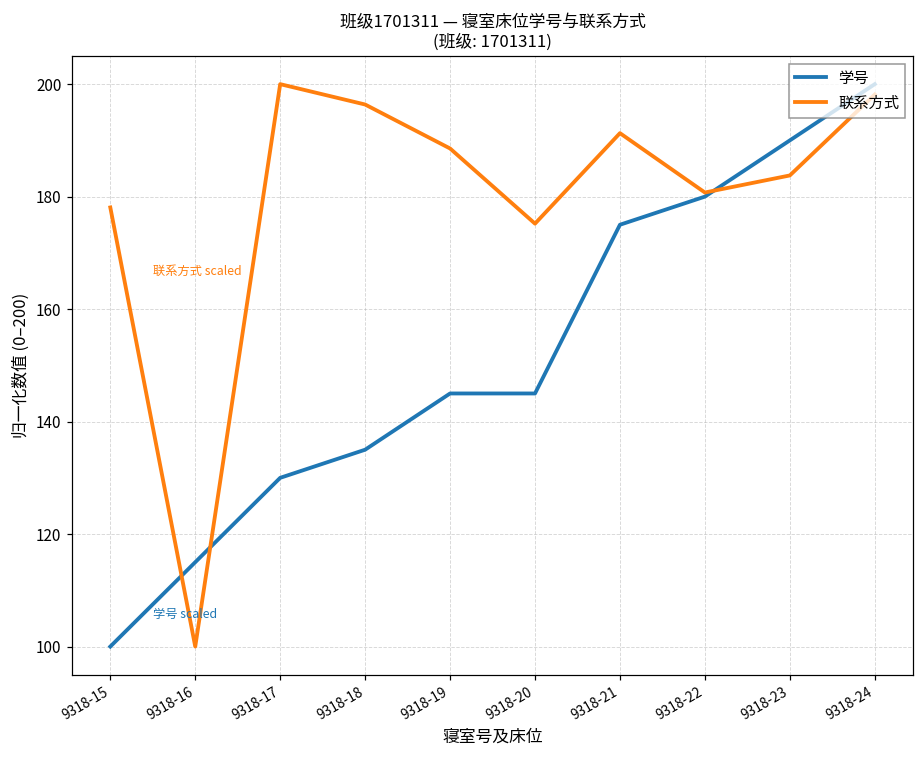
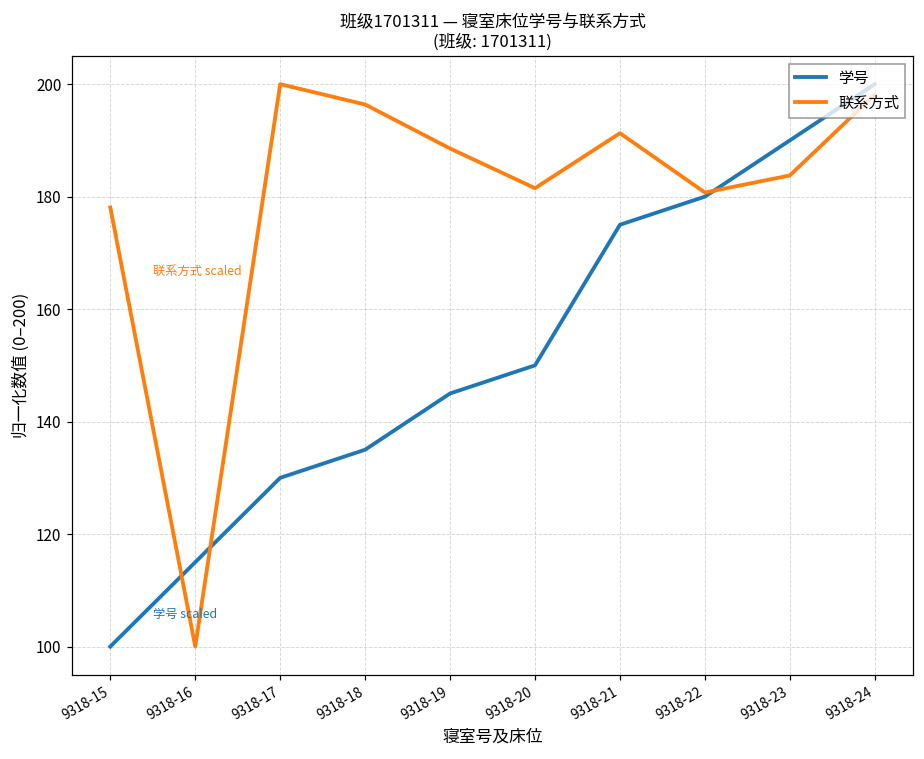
  {
    "学号": {
      "9318-15": 100,
      "9318-16": 115,
      "9318-17": 130,
      "9318-18": 135,
      "9318-19": 145,
-     "9318-20": 145,
+     "9318-20": 150,
      "9318-21": 175,
      "9318-22": 180,
      "9318-23": 190
    },
    "联系方式": {
      "9318-15": 178,
      "9318-16": 100,
      "9318-17": 200,
      "9318-18": 196,
      "9318-19": 189,
-     "9318-20": 175,
+     "9318-20": 182,
      "9318-21": 191,
      "9318-22": 181,
      "9318-23": 184
    }
  }
